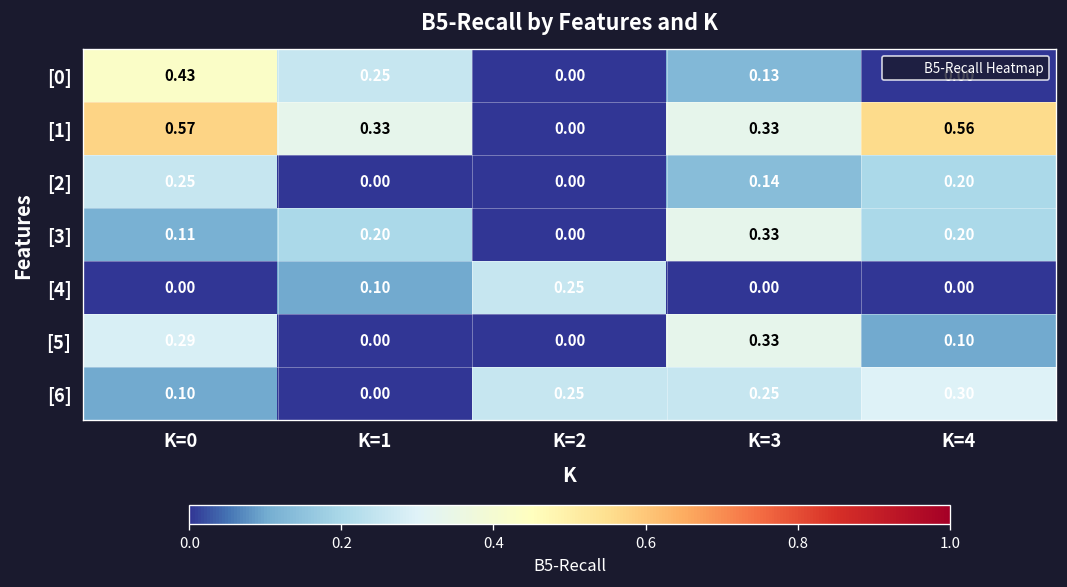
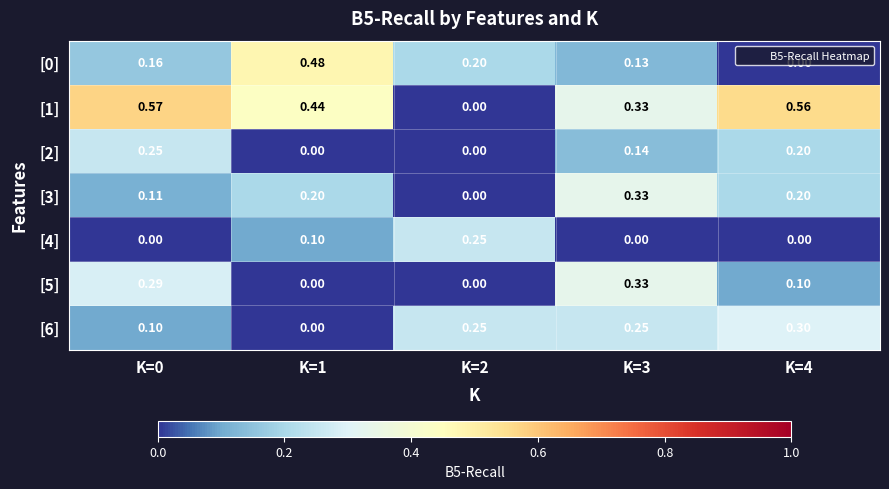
  {
    "[0]": {
-     "K=0": 0.43,
-     "K=1": 0.25,
-     "K=2": 0.00,
+     "K=0": 0.16,
+     "K=1": 0.48,
+     "K=2": 0.20,
      "K=3": 0.13
    },
    "[1]": {
      "K=0": 0.57,
-     "K=1": 0.33,
+     "K=1": 0.44,
      "K=2": 0.00,
      "K=3": 0.33,
      "K=4": 0.56
    },
    "[2]": {
      "K=0": 0.25,
      "K=1": 0.00,
      "K=2": 0.00,
      "K=3": 0.14,
      "K=4": 0.20
    },
    "[3]": {
      "K=0": 0.11,
      "K=1": 0.20,
      "K=2": 0.00,
      "K=3": 0.33,
      "K=4": 0.20
    },
    "[4]": {
      "K=0": 0.00,
      "K=1": 0.10,
      "K=2": 0.25,
      "K=3": 0.00,
      "K=4": 0.00
    },
    "[5]": {
      "K=1": 0.00,
      "K=2": 0.00,
      "K=3": 0.33,
      "K=4": 0.10
    },
    "[6]": {
      "K=0": 0.10,
      "K=1": 0.00,
      "K=2": 0.25,
      "K=3": 0.25
    }
  }
